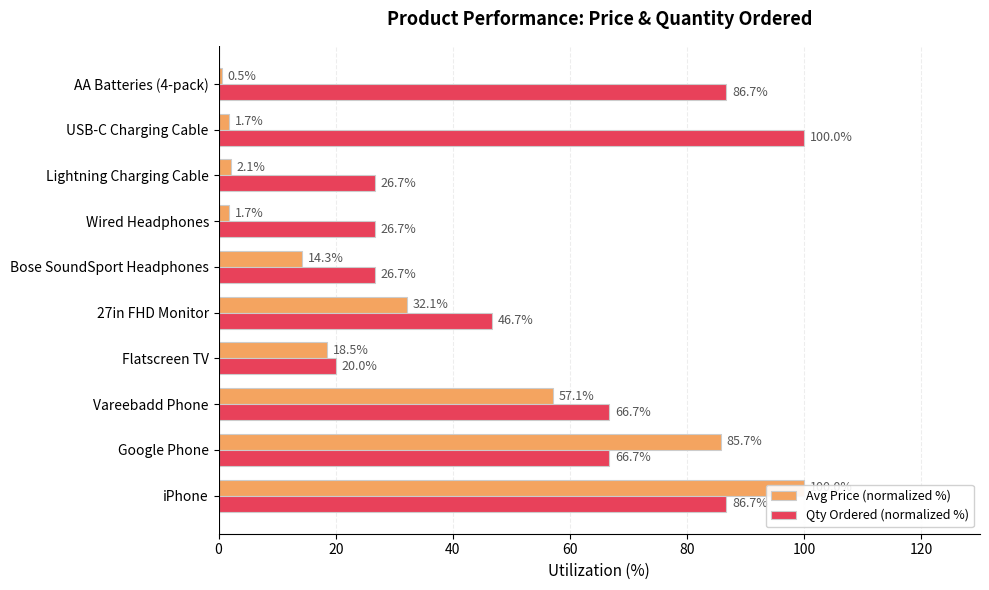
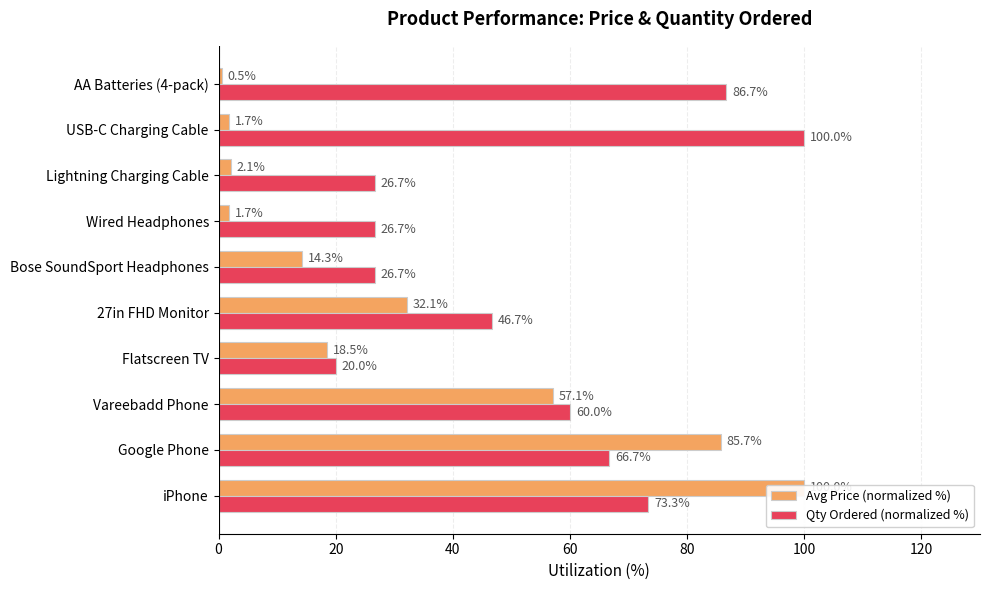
  {
    "Avg Price (normalized %)": {
      "AA Batteries (4-pack)": "0.5%",
      "USB-C Charging Cable": "1.7%",
      "Lightning Charging Cable": "2.1%",
      "Wired Headphones": "1.7%",
      "Bose SoundSport Headphones": "14.3%",
      "27in FHD Monitor": "32.1%",
      "Flatscreen TV": "18.5%",
      "Vareebadd Phone": "57.1%",
      "Google Phone": "85.7%"
    },
    "Qty Ordered (normalized %)": {
      "AA Batteries (4-pack)": "86.7%",
      "USB-C Charging Cable": "100.0%",
      "Lightning Charging Cable": "26.7%",
      "Wired Headphones": "26.7%",
      "Bose SoundSport Headphones": "26.7%",
      "27in FHD Monitor": "46.7%",
      "Flatscreen TV": "20.0%",
-     "Vareebadd Phone": "66.7%",
+     "Vareebadd Phone": "60.0%",
      "Google Phone": "66.7%",
-     "iPhone": "86.7%"
+     "iPhone": "73.3%"
    }
  }
